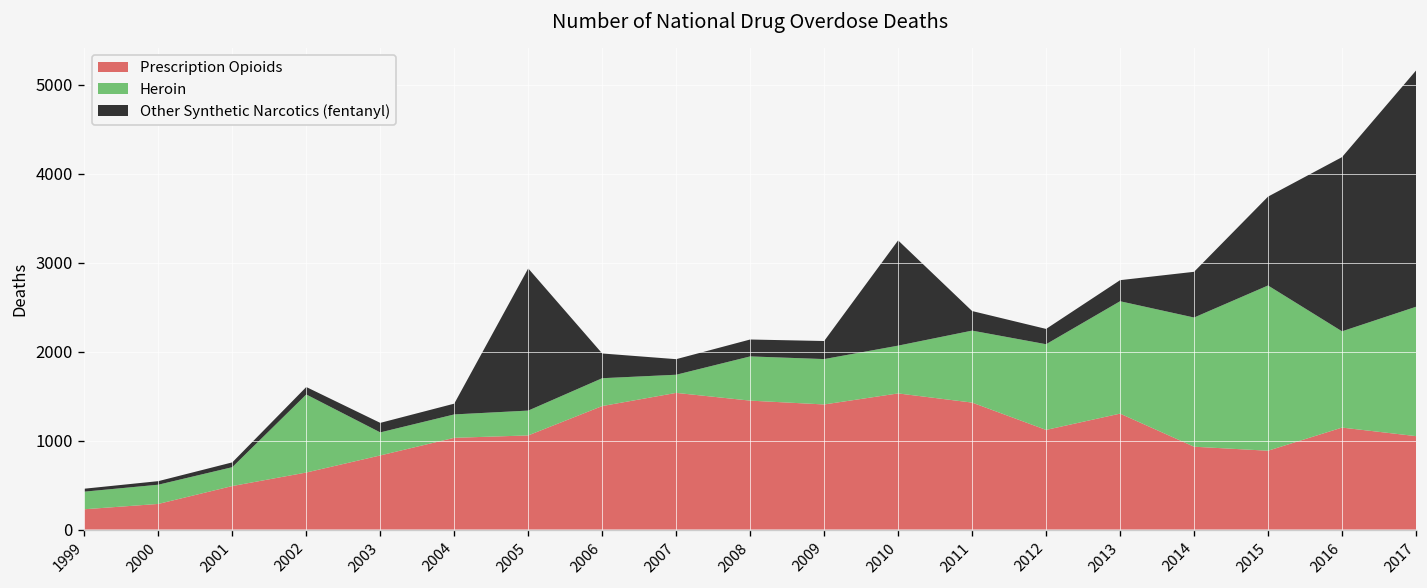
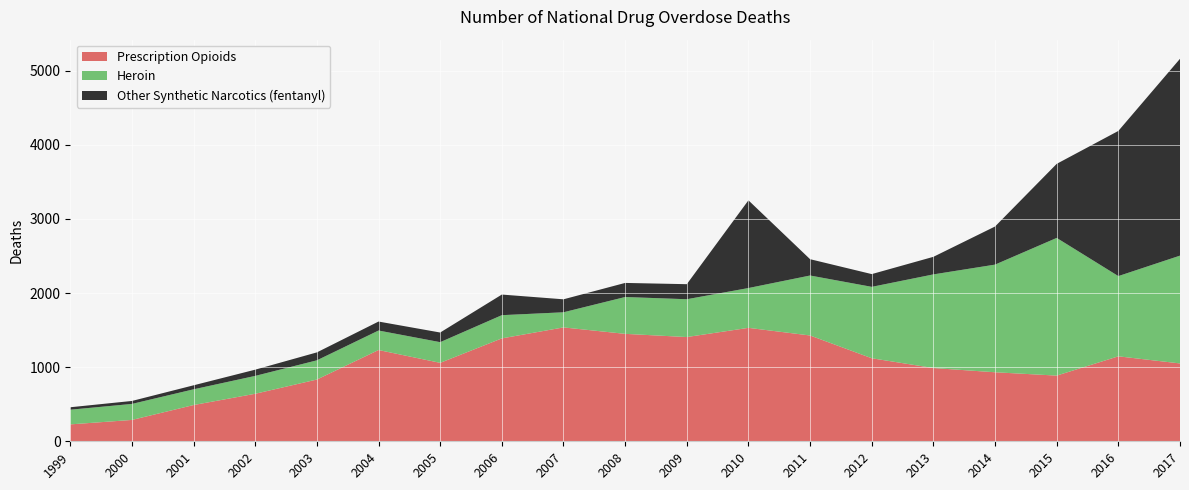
  {
    "Prescription Opioids": {
      "1999": 200,
      "2000": 300,
      "2001": 500,
      "2002": 600,
      "2003": 800,
-     "2004": 1000,
+     "2004": 1200,
      "2005": 1100,
      "2006": 1400,
      "2007": 1500,
      "2008": 1400,
      "2009": 1400,
      "2010": 1500,
      "2011": 1400,
      "2012": 1100,
-     "2013": 1300,
+     "2013": 1000,
      "2014": 900,
      "2015": 900,
      "2016": 1100,
      "2017": 1100
    },
    "Heroin": {
      "2000": 200,
      "2001": 200,
-     "2002": 900,
+     "2002": 200,
      "2003": 300,
      "2004": 300,
      "2005": 300,
      "2006": 300,
      "2007": 200,
      "2008": 500,
      "2009": 500,
      "2010": 500,
      "2011": 800,
      "2012": 1000,
      "2013": 1300,
      "2014": 1500,
      "2015": 1900,
      "2016": 1100,
      "2017": 1500
    },
    "Other Synthetic Narcotics (fentanyl)": {
      "2000": 0,
      "2001": 100,
      "2002": 100,
      "2003": 100,
      "2004": 100,
-     "2005": 1600,
+     "2005": 100,
      "2006": 300,
      "2007": 200,
      "2008": 200,
      "2009": 200,
      "2010": 1200,
      "2011": 200,
      "2012": 200,
      "2013": 200,
      "2014": 500,
      "2015": 1000,
      "2016": 2000,
      "2017": 2700
    }
  }
